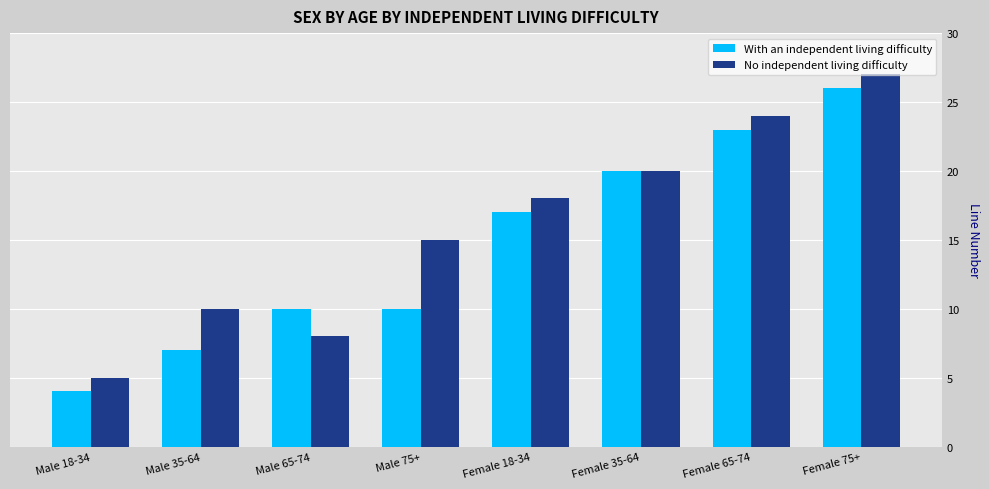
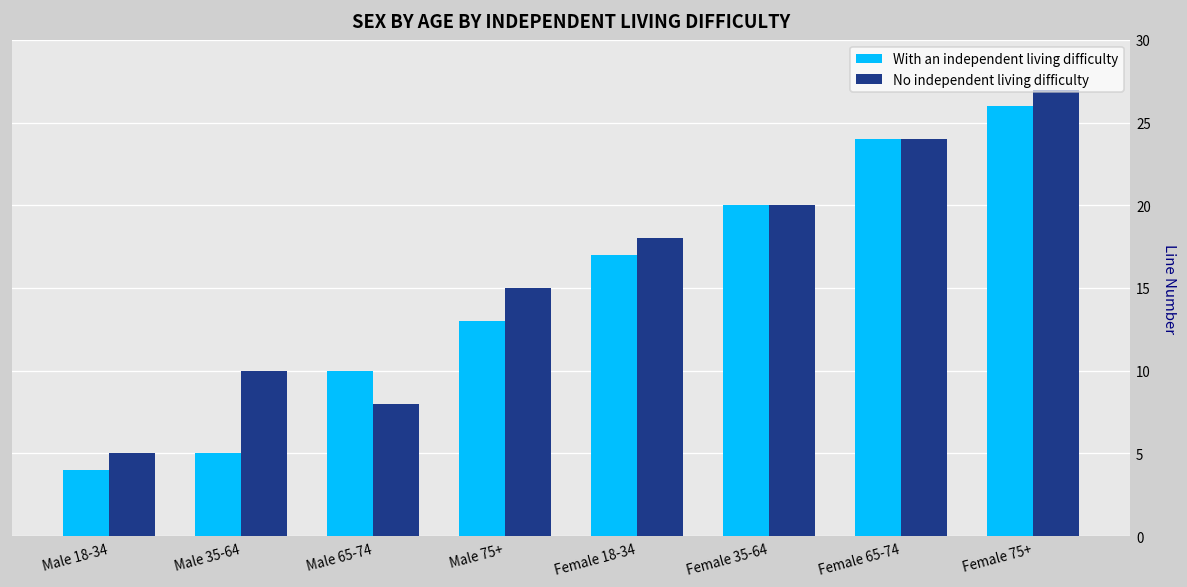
  {
    "With an independent living difficulty": {
      "Male 18-34": 4,
-     "Male 35-64": 7,
+     "Male 35-64": 5,
      "Male 65-74": 10,
-     "Male 75+": 10,
+     "Male 75+": 13,
      "Female 18-34": 17,
      "Female 35-64": 20,
-     "Female 65-74": 23,
+     "Female 65-74": 24,
      "Female 75+": 26
    },
    "No independent living difficulty": {
      "Male 18-34": 5,
      "Male 35-64": 10,
      "Male 65-74": 8,
      "Male 75+": 15,
      "Female 18-34": 18,
      "Female 35-64": 20,
      "Female 65-74": 24
    }
  }
